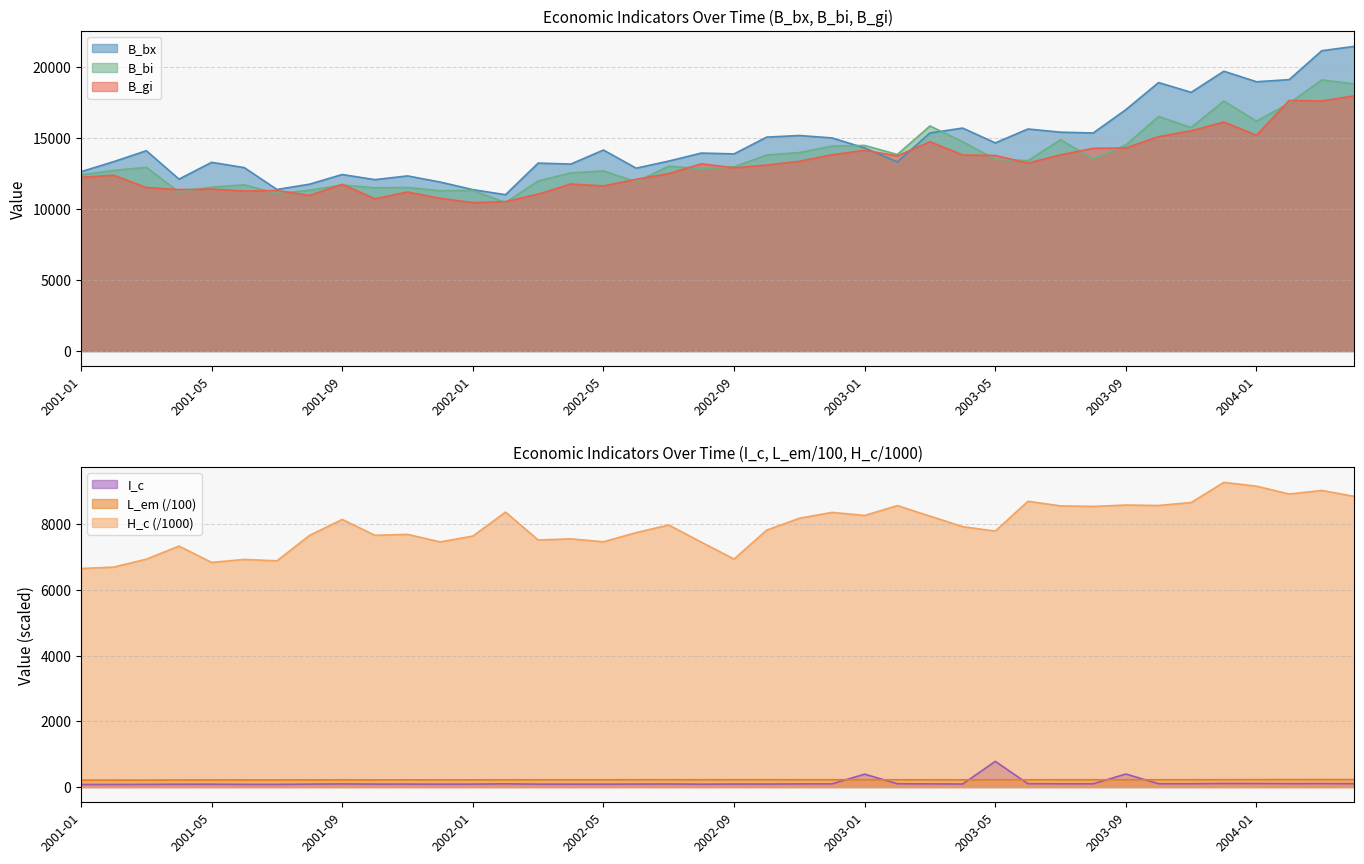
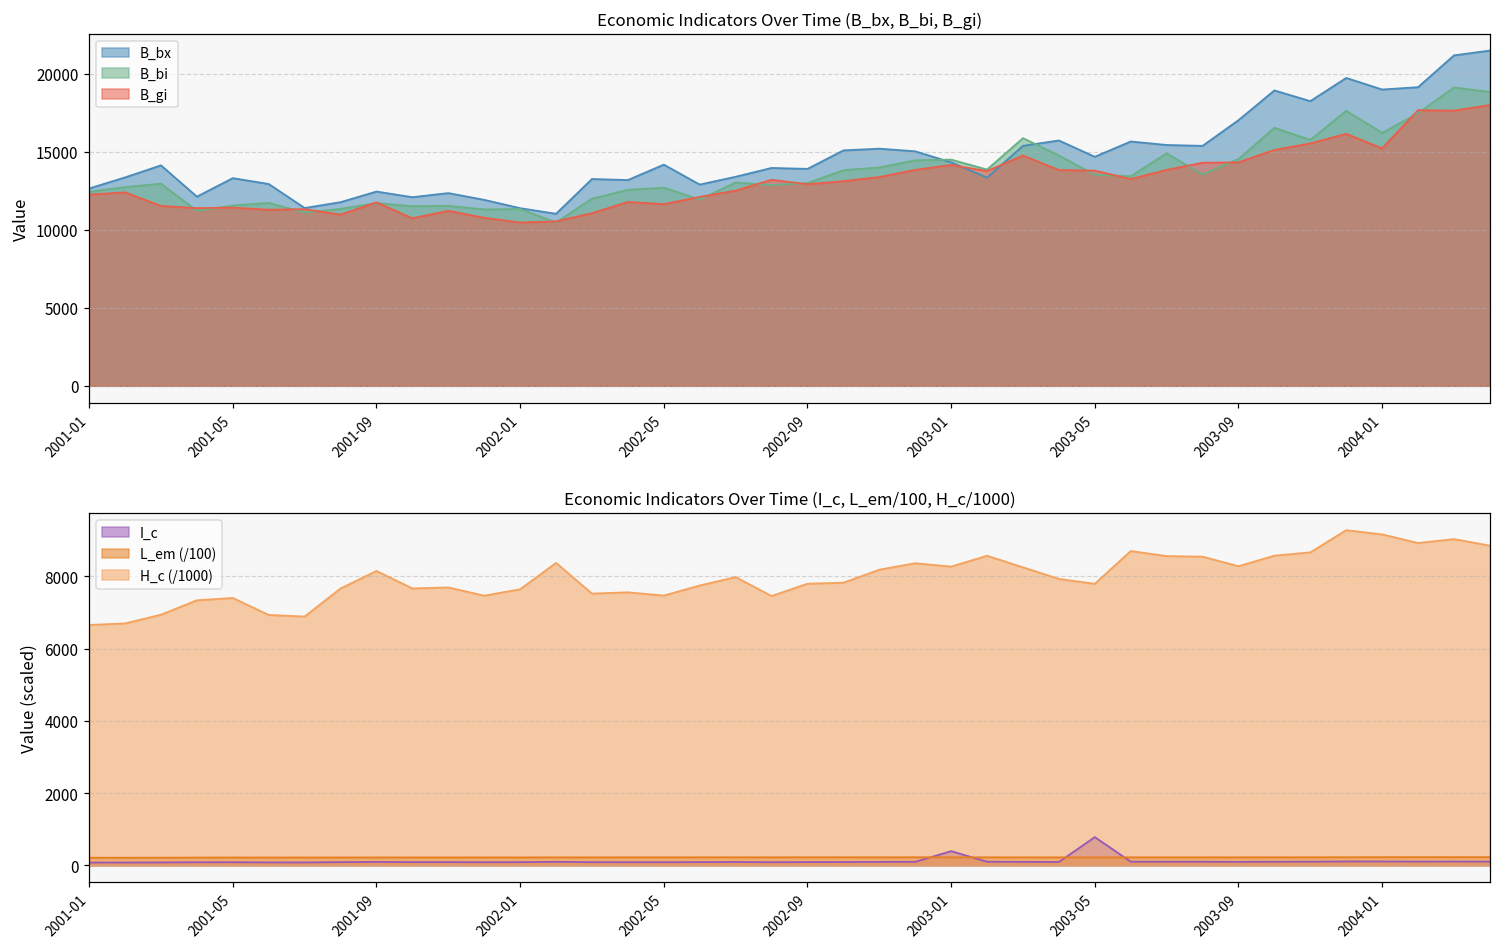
  {
    "Economic Indicators Over Time (B_bx, B_bi, B_gi)": {
      "B_gi": {
        "2002-01": 10500,
        "2002-05": 11600,
        "2003-05": 13800,
        "2003-09": 14300,
        "2004-01": 15200
      }
    },
    "Economic Indicators Over Time (I_c, L_em/100, H_c/1000)": {
      "I_c": {
        "2001-01": 100,
        "2001-05": 100,
        "2001-09": 100,
        "2002-01": 100,
        "2002-05": 100,
        "2002-09": 100,
        "2003-01": 400,
        "2003-05": 800,
-       "2003-09": 400,
+       "2003-09": 100,
        "2004-01": 100
      },
      "L_em (/100)": {
        "2001-01": 200,
        "2001-05": 200,
        "2001-09": 200,
        "2002-01": 200,
        "2002-05": 200,
        "2002-09": 200,
        "2003-01": 200,
        "2003-05": 200,
        "2003-09": 200,
        "2004-01": 200
      },
      "H_c (/1000)": {
        "2001-01": 6700,
-       "2001-05": 6800,
+       "2001-05": 7400,
        "2001-09": 8100,
        "2002-01": 7600,
        "2002-05": 7500,
-       "2002-09": 6900,
+       "2002-09": 7800,
        "2003-01": 8300,
        "2003-05": 7800,
-       "2003-09": 8600,
+       "2003-09": 8300,
        "2004-01": 9200
      }
    }
  }
